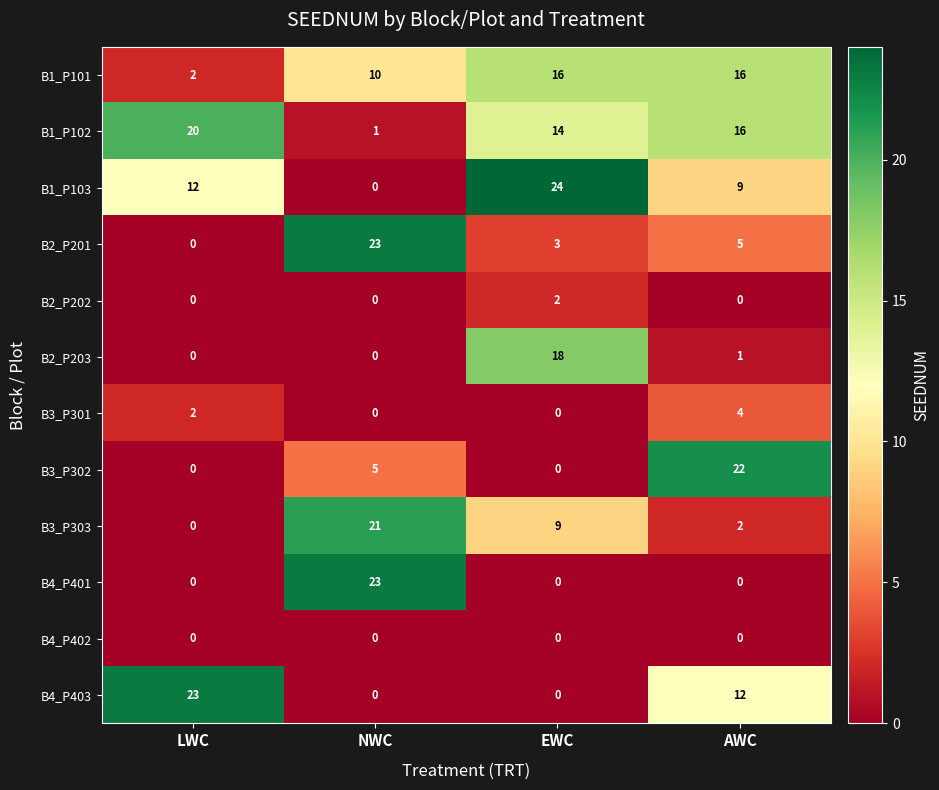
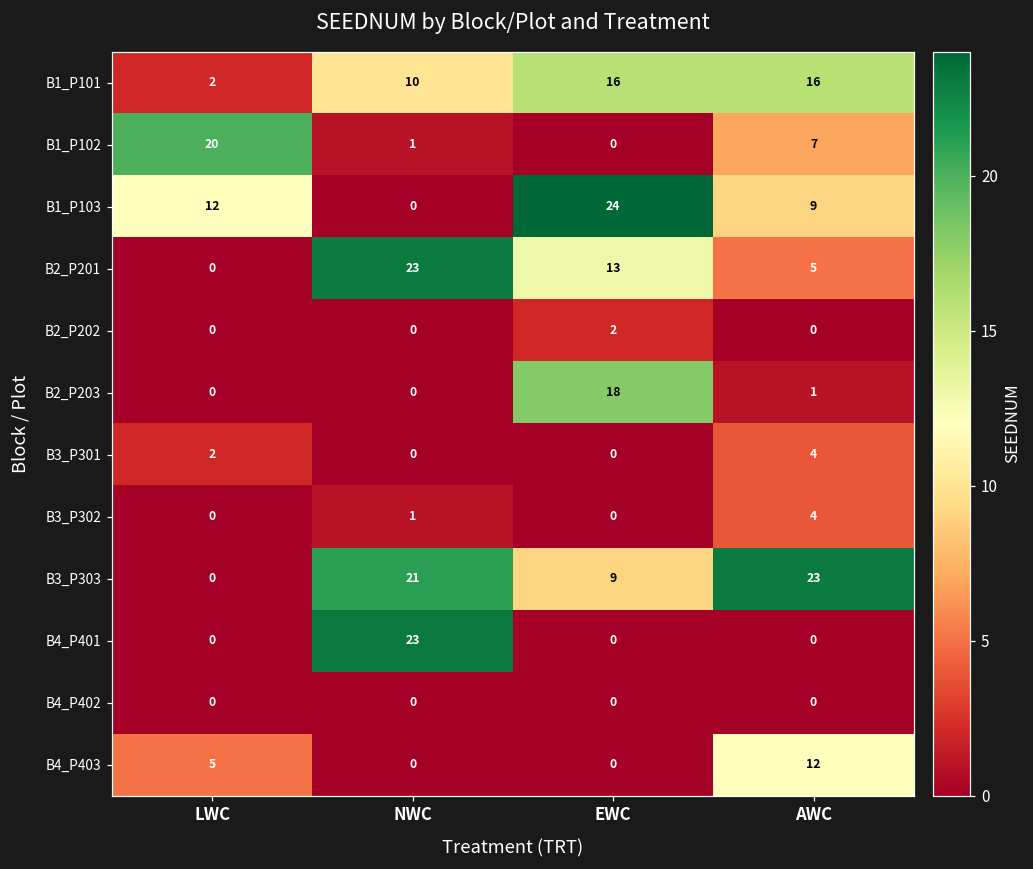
  {
    "B1_P101": {
      "LWC": 2,
      "NWC": 10,
      "EWC": 16,
      "AWC": 16
    },
    "B1_P102": {
      "LWC": 20,
      "NWC": 1,
-     "EWC": 14,
-     "AWC": 16
+     "EWC": 0,
+     "AWC": 7
    },
    "B1_P103": {
      "LWC": 12,
      "NWC": 0,
      "EWC": 24,
      "AWC": 9
    },
    "B2_P201": {
      "LWC": 0,
      "NWC": 23,
-     "EWC": 3,
+     "EWC": 13,
      "AWC": 5
    },
    "B2_P202": {
      "LWC": 0,
      "NWC": 0,
      "EWC": 2,
      "AWC": 0
    },
    "B2_P203": {
      "LWC": 0,
      "NWC": 0,
      "EWC": 18,
      "AWC": 1
    },
    "B3_P301": {
      "LWC": 2,
      "NWC": 0,
      "EWC": 0,
      "AWC": 4
    },
    "B3_P302": {
      "LWC": 0,
-     "NWC": 5,
+     "NWC": 1,
      "EWC": 0,
-     "AWC": 22
+     "AWC": 4
    },
    "B3_P303": {
      "LWC": 0,
      "NWC": 21,
      "EWC": 9,
-     "AWC": 2
+     "AWC": 23
    },
    "B4_P401": {
      "LWC": 0,
      "NWC": 23,
      "EWC": 0,
      "AWC": 0
    },
    "B4_P402": {
      "LWC": 0,
      "NWC": 0,
      "EWC": 0,
      "AWC": 0
    },
    "B4_P403": {
-     "LWC": 23,
+     "LWC": 5,
      "NWC": 0,
      "EWC": 0,
      "AWC": 12
    }
  }
